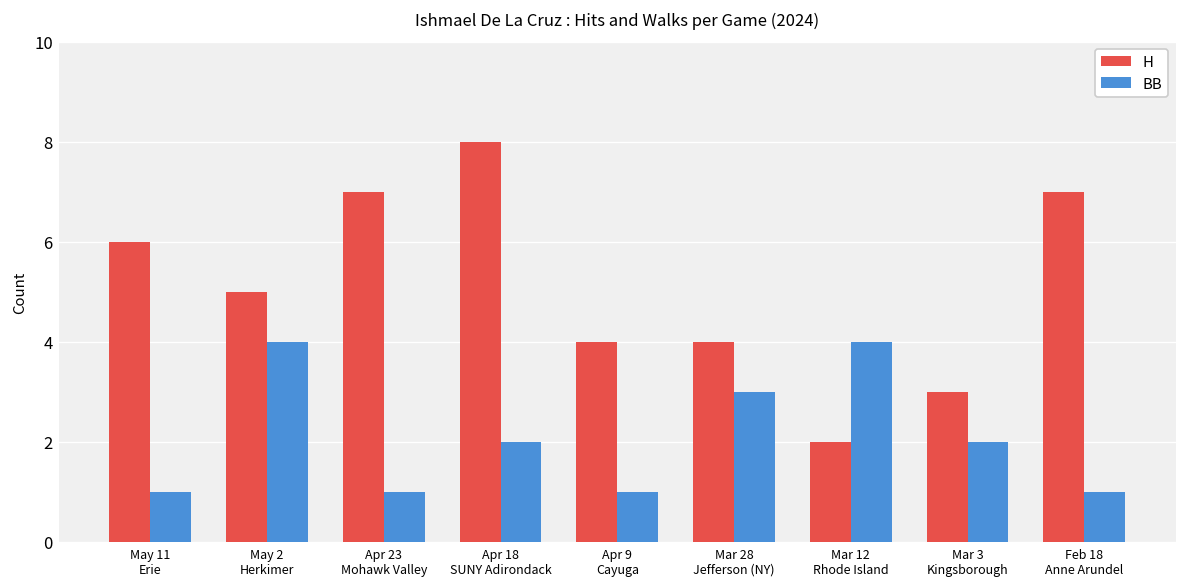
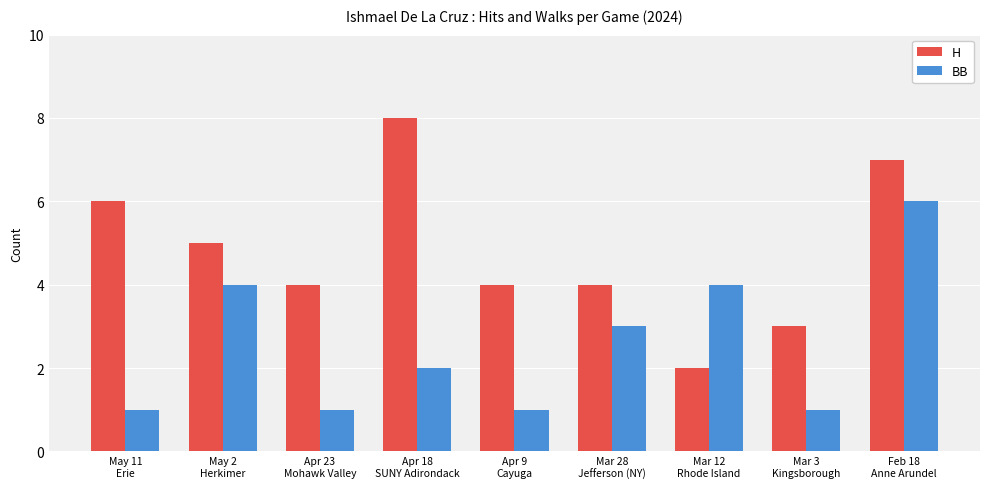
  {
    "H": {
      "May 11 Erie": 6,
      "May 2 Herkimer": 5,
-     "Apr 23 Mohawk Valley": 7,
+     "Apr 23 Mohawk Valley": 4,
      "Apr 18 SUNY Adirondack": 8,
      "Apr 9 Cayuga": 4,
      "Mar 28 Jefferson (NY)": 4,
      "Mar 12 Rhode Island": 2,
      "Mar 3 Kingsborough": 3,
      "Feb 18 Anne Arundel": 7
    },
    "BB": {
      "May 11 Erie": 1,
      "May 2 Herkimer": 4,
      "Apr 23 Mohawk Valley": 1,
      "Apr 18 SUNY Adirondack": 2,
      "Apr 9 Cayuga": 1,
      "Mar 28 Jefferson (NY)": 3,
      "Mar 12 Rhode Island": 4,
-     "Mar 3 Kingsborough": 2,
-     "Feb 18 Anne Arundel": 1
+     "Mar 3 Kingsborough": 1,
+     "Feb 18 Anne Arundel": 6
    }
  }
